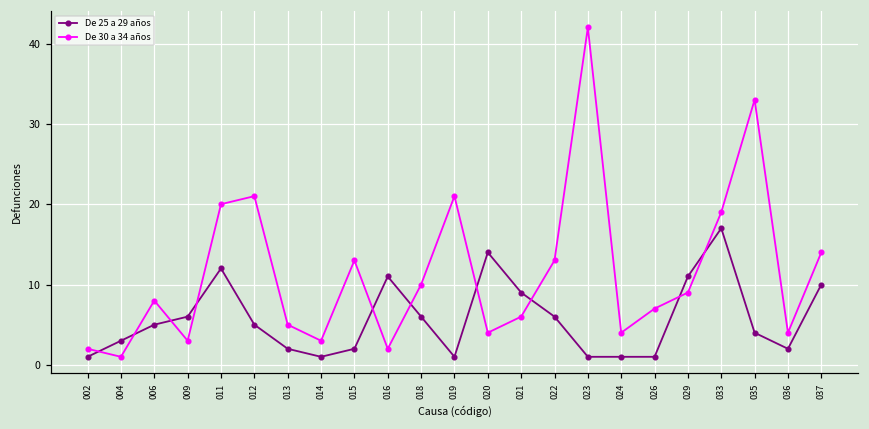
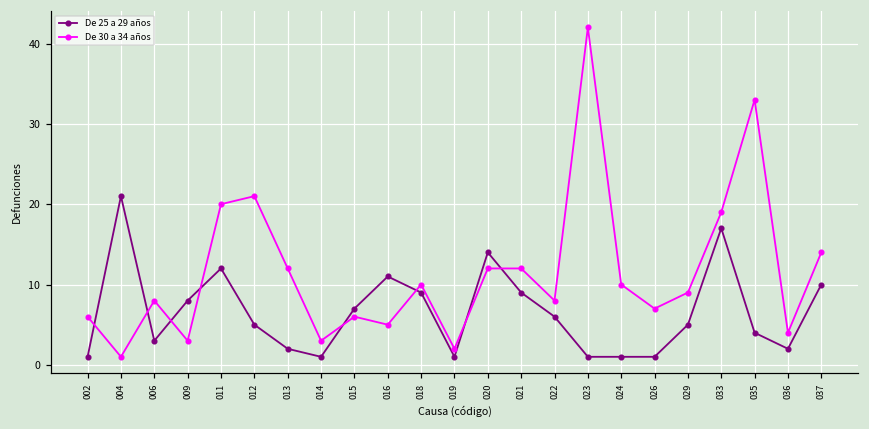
  {
    "De 25 a 29 años": {
      "002": 1,
-     "004": 3,
-     "006": 5,
-     "009": 6,
+     "004": 21,
+     "006": 3,
+     "009": 8,
      "011": 12,
      "012": 5,
      "013": 2,
      "014": 1,
-     "015": 2,
+     "015": 7,
      "016": 11,
-     "018": 6,
+     "018": 9,
      "019": 1,
      "020": 14,
      "021": 9,
      "022": 6,
      "023": 1,
      "024": 1,
      "026": 1,
-     "029": 11,
+     "029": 5,
      "033": 17,
      "035": 4,
      "036": 2,
      "037": 10
    },
    "De 30 a 34 años": {
-     "002": 2,
+     "002": 6,
      "004": 1,
      "006": 8,
      "009": 3,
      "011": 20,
      "012": 21,
-     "013": 5,
+     "013": 12,
      "014": 3,
-     "015": 13,
-     "016": 2,
+     "015": 6,
+     "016": 5,
      "018": 10,
-     "019": 21,
-     "020": 4,
-     "021": 6,
-     "022": 13,
+     "019": 2,
+     "020": 12,
+     "021": 12,
+     "022": 8,
      "023": 42,
-     "024": 4,
+     "024": 10,
      "026": 7,
      "029": 9,
      "033": 19,
      "035": 33,
      "036": 4,
      "037": 14
    }
  }
